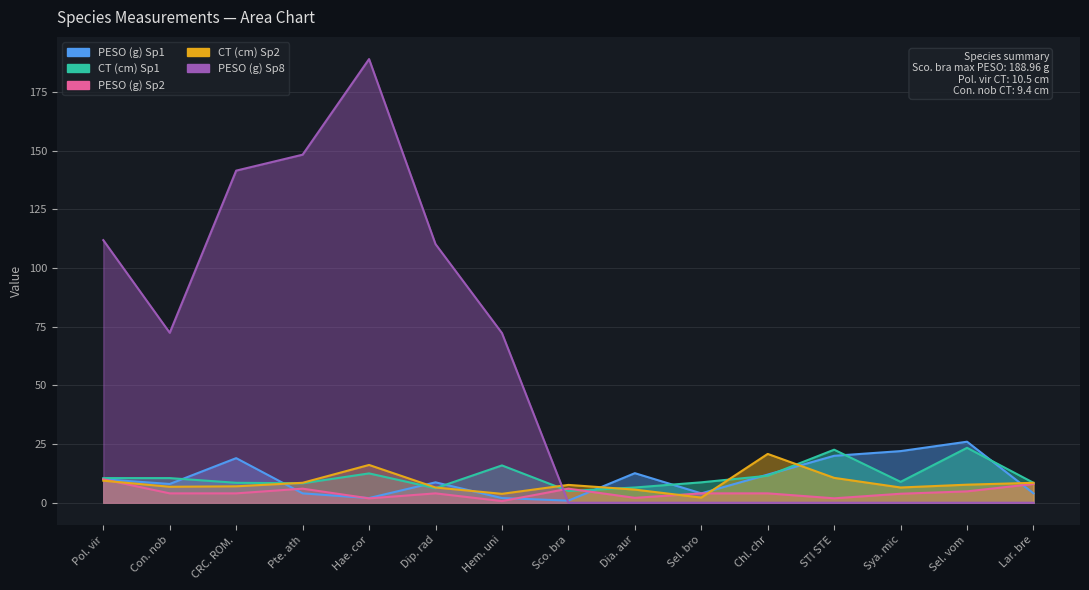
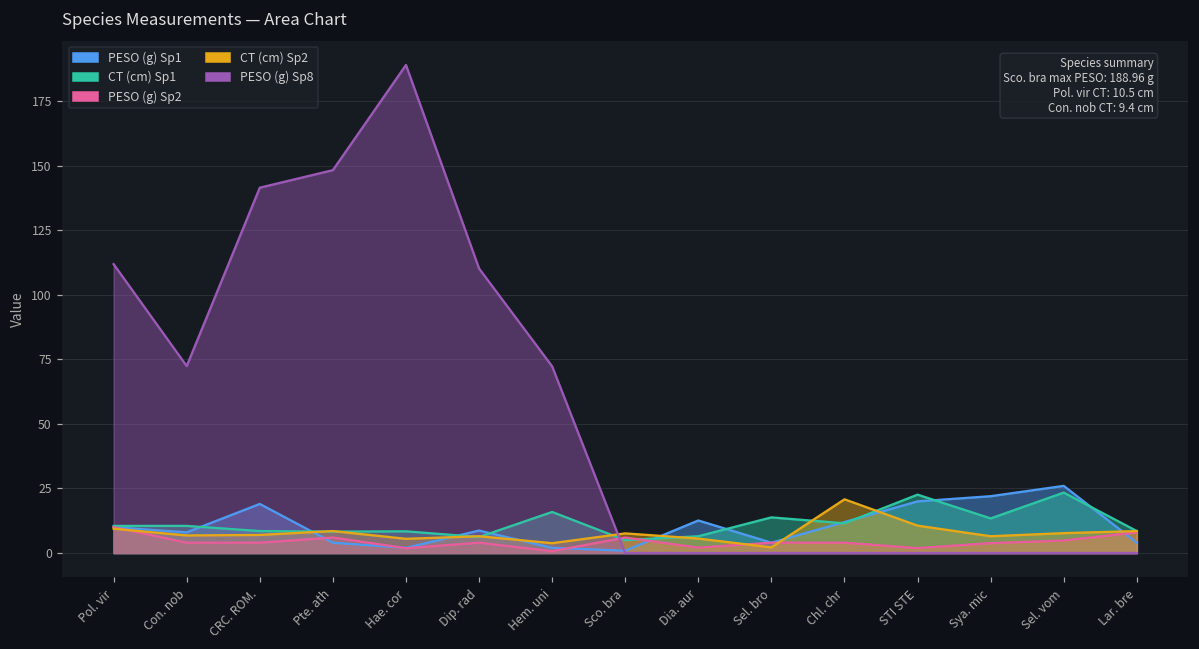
  {
    "PESO (g) Sp1": {
      "Con. nob": 8,
      "CRC. ROM.": 19,
      "Pte. ath": 4,
      "Dip. rad": 9,
      "Hem. uni": 2,
      "Dia. aur": 13,
      "STI STE": 20,
      "Sya. mic": 22,
      "Sel. vom": 26,
      "Lar. bre": 4
    },
    "CT (cm) Sp1": {
      "Con. nob": 11,
      "CRC. ROM.": 9,
-     "Hae. cor": 13,
+     "Hae. cor": 8,
      "Hem. uni": 16,
-     "Sel. bro": 9,
+     "Sel. bro": 14,
      "STI STE": 23,
-     "Sya. mic": 9,
+     "Sya. mic": 13,
      "Sel. vom": 23
    },
    "CT (cm) Sp2": {
      "Con. nob": 7,
      "CRC. ROM.": 7,
-     "Hae. cor": 16,
+     "Hae. cor": 6,
      "Hem. uni": 4,
      "Sco. bra": 8,
      "Sel. bro": 2,
      "Chl. chr": 21,
      "STI STE": 11,
      "Sya. mic": 7,
      "Sel. vom": 8
    }
  }
